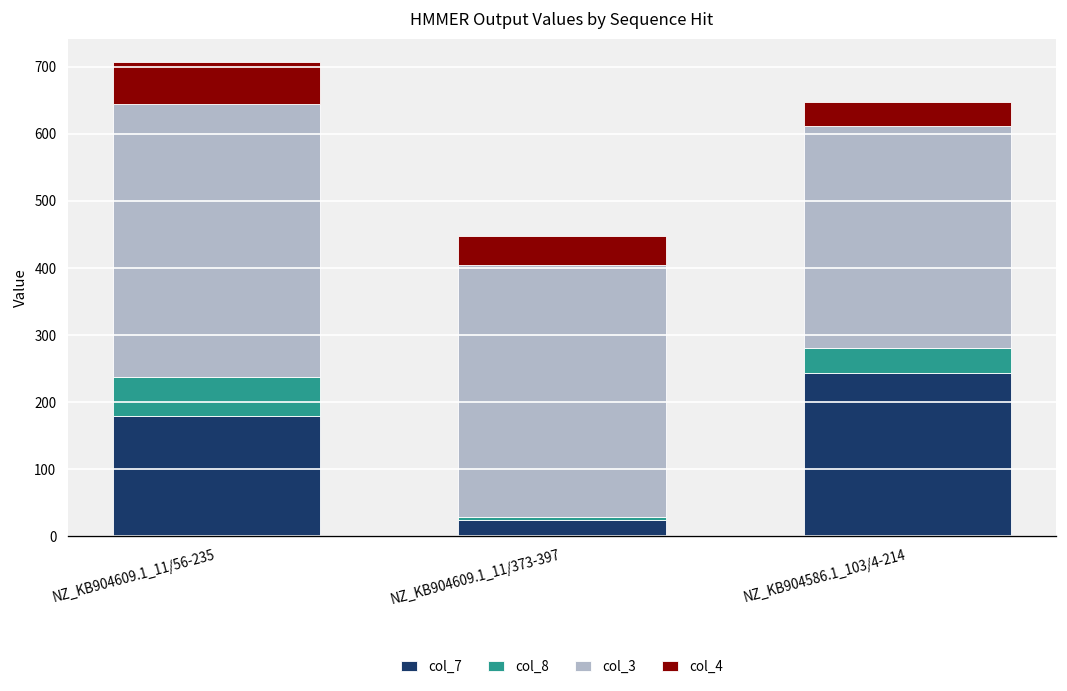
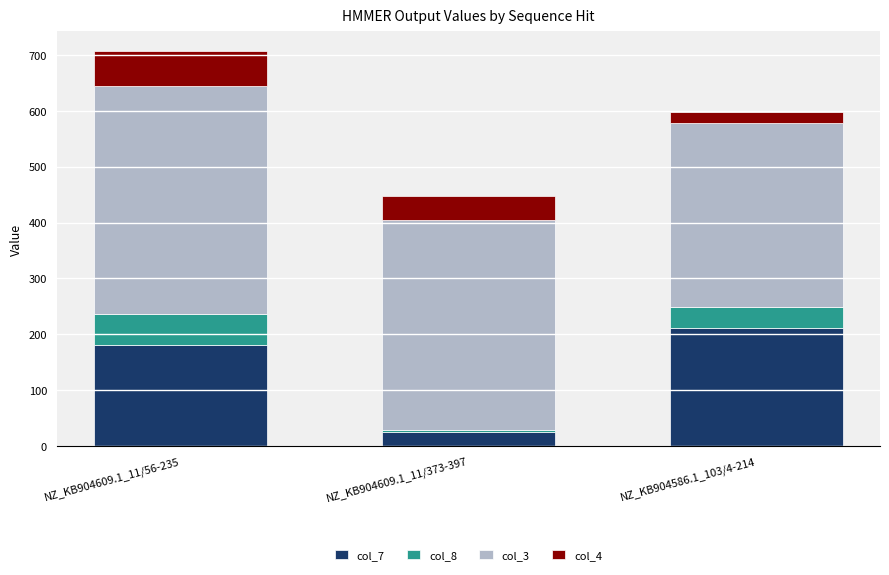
  {
    "col_7": {
      "NZ_KB904609.1_11/56-235": 180,
      "NZ_KB904609.1_11/373-397": 30,
-     "NZ_KB904586.1_103/4-214": 240
+     "NZ_KB904586.1_103/4-214": 210
    },
    "col_8": {
      "NZ_KB904609.1_11/56-235": 60,
      "NZ_KB904586.1_103/4-214": 40
    },
    "col_3": {
      "NZ_KB904609.1_11/56-235": 410,
      "NZ_KB904609.1_11/373-397": 370,
      "NZ_KB904586.1_103/4-214": 330
    },
    "col_4": {
      "NZ_KB904609.1_11/56-235": 60,
      "NZ_KB904609.1_11/373-397": 40,
-     "NZ_KB904586.1_103/4-214": 40
+     "NZ_KB904586.1_103/4-214": 20
    }
  }
